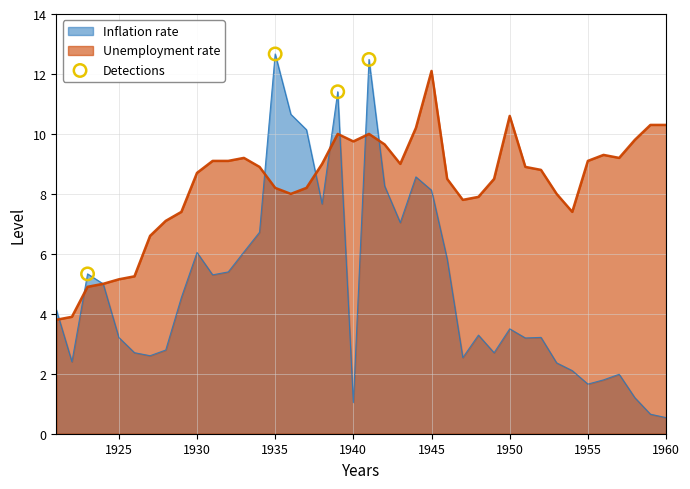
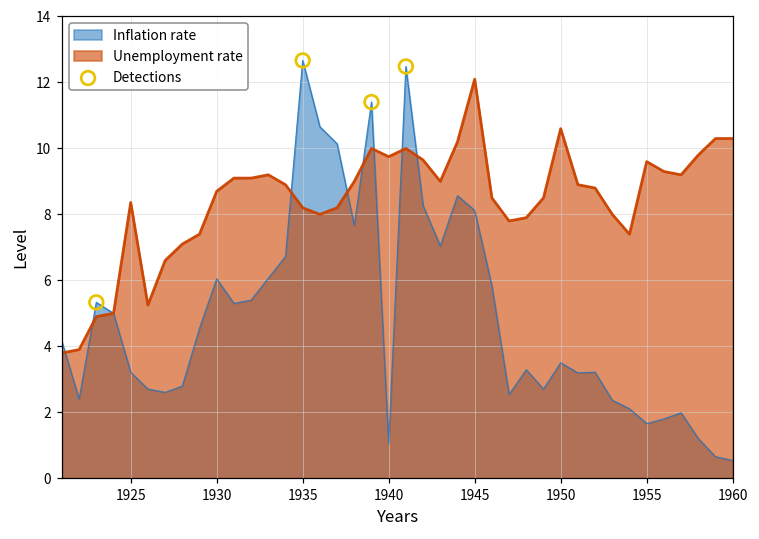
  {
    "Inflation rate": {
      "1925": 3.2,
      "1930": 6.0,
      "1940": 1.0,
      "1945": 8.1,
      "1950": 3.5,
      "1955": 1.7,
      "1960": 0.5
    },
    "Unemployment rate": {
-     "1925": 5.2,
+     "1925": 8.4,
      "1930": 8.7,
      "1935": 8.2,
      "1940": 9.8,
      "1945": 12.1,
      "1950": 10.6,
-     "1955": 9.1,
+     "1955": 9.6,
      "1960": 10.3
    }
  }
